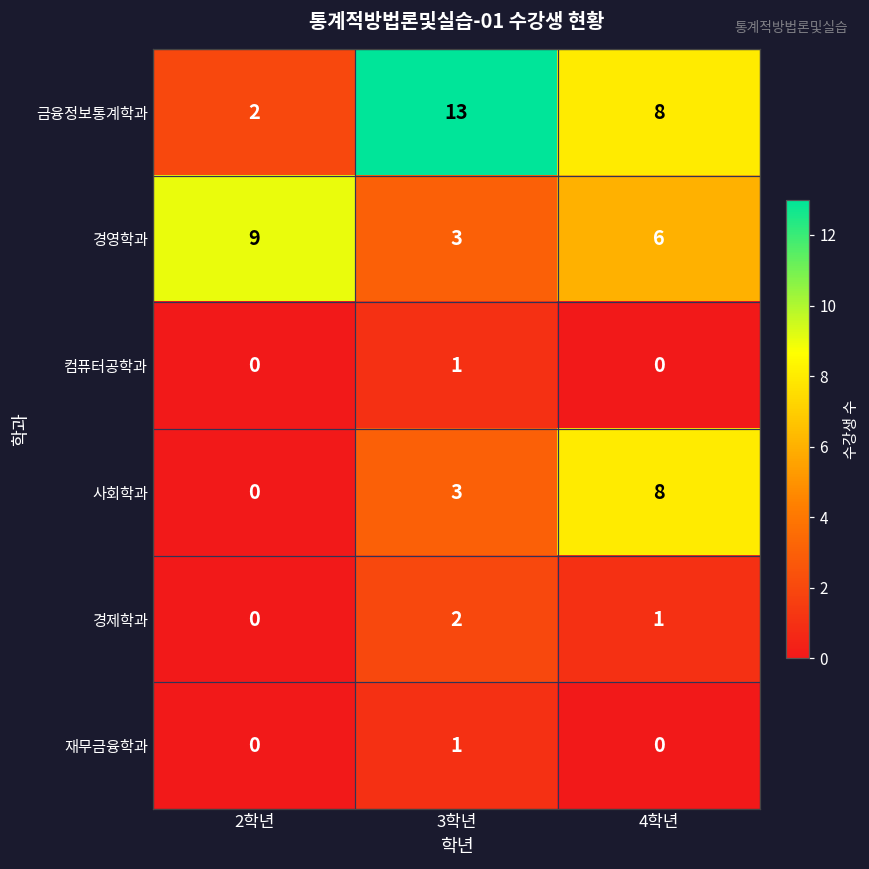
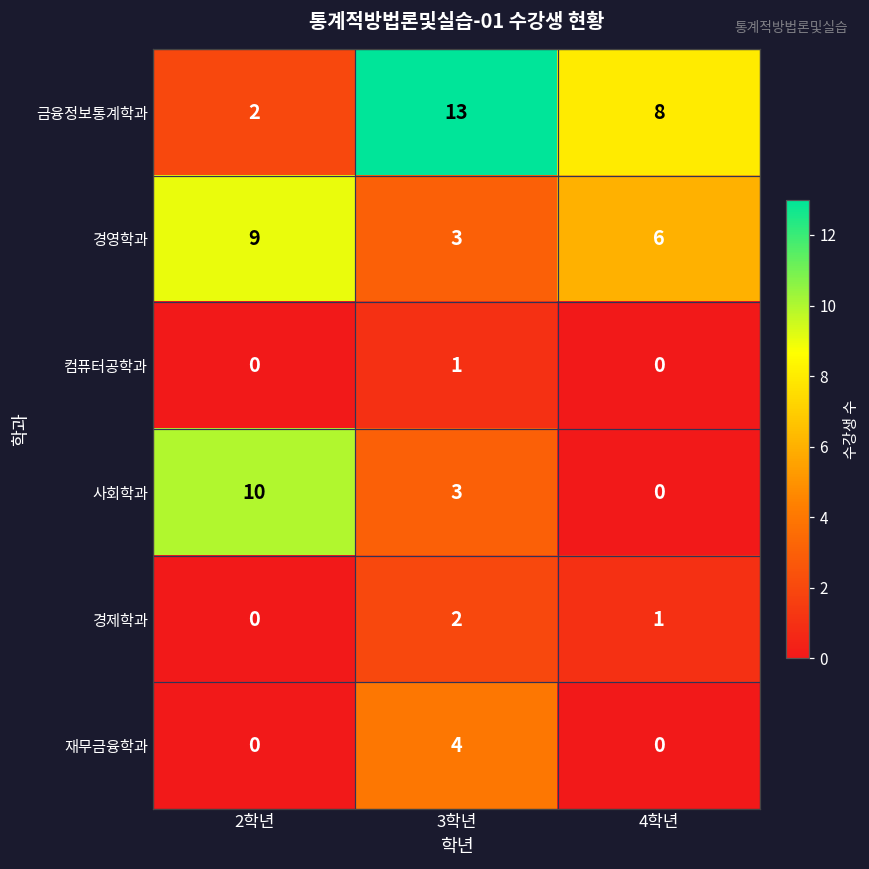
  {
    "금융정보통계학과": {
      "2학년": 2,
      "3학년": 13,
      "4학년": 8
    },
    "경영학과": {
      "2학년": 9,
      "3학년": 3,
      "4학년": 6
    },
    "컴퓨터공학과": {
      "2학년": 0,
      "3학년": 1,
      "4학년": 0
    },
    "사회학과": {
-     "2학년": 0,
+     "2학년": 10,
      "3학년": 3,
-     "4학년": 8
+     "4학년": 0
    },
    "경제학과": {
      "2학년": 0,
      "3학년": 2,
      "4학년": 1
    },
    "재무금융학과": {
      "2학년": 0,
-     "3학년": 1,
+     "3학년": 4,
      "4학년": 0
    }
  }
